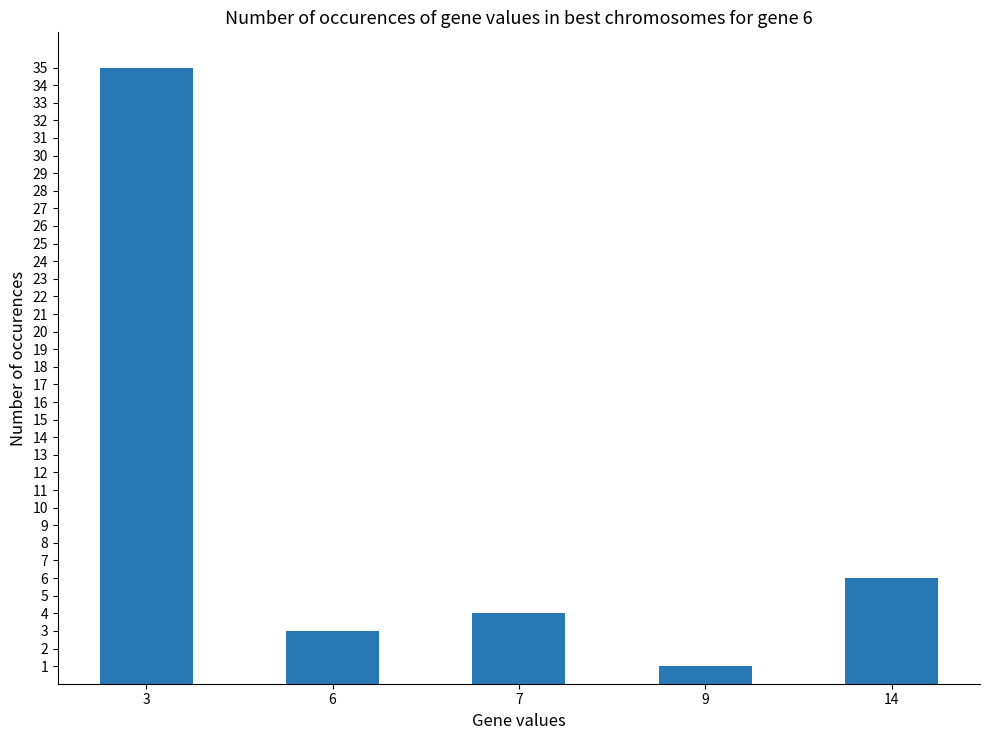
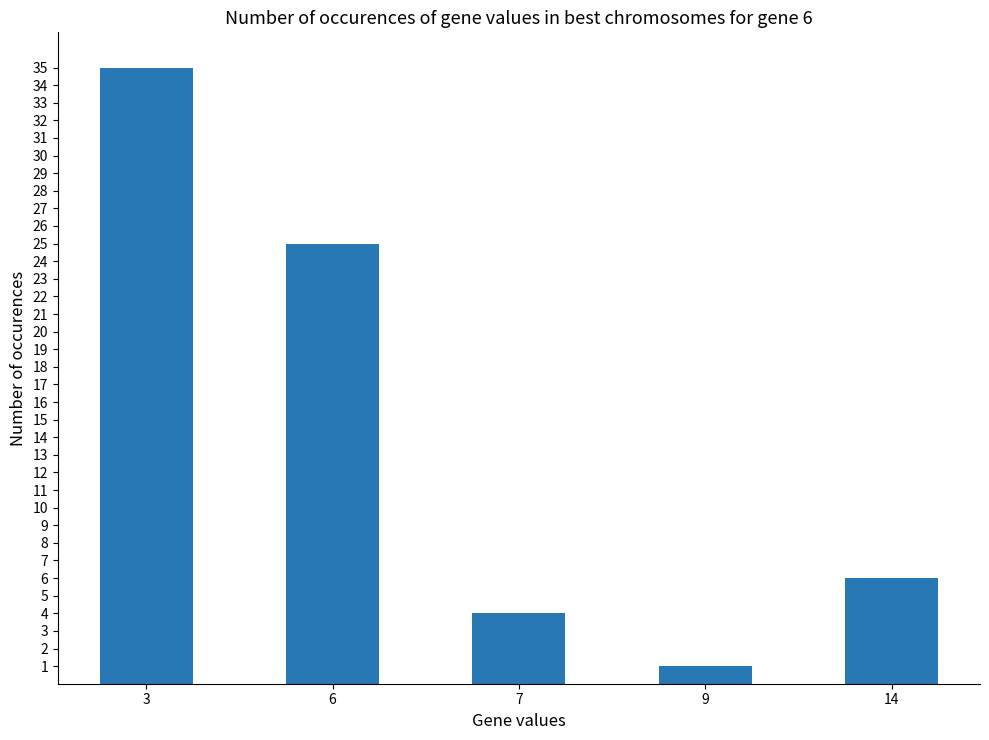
  {
    "3": 35,
-   "6": 3,
+   "6": 25,
    "7": 4,
    "9": 1,
    "14": 6
  }
